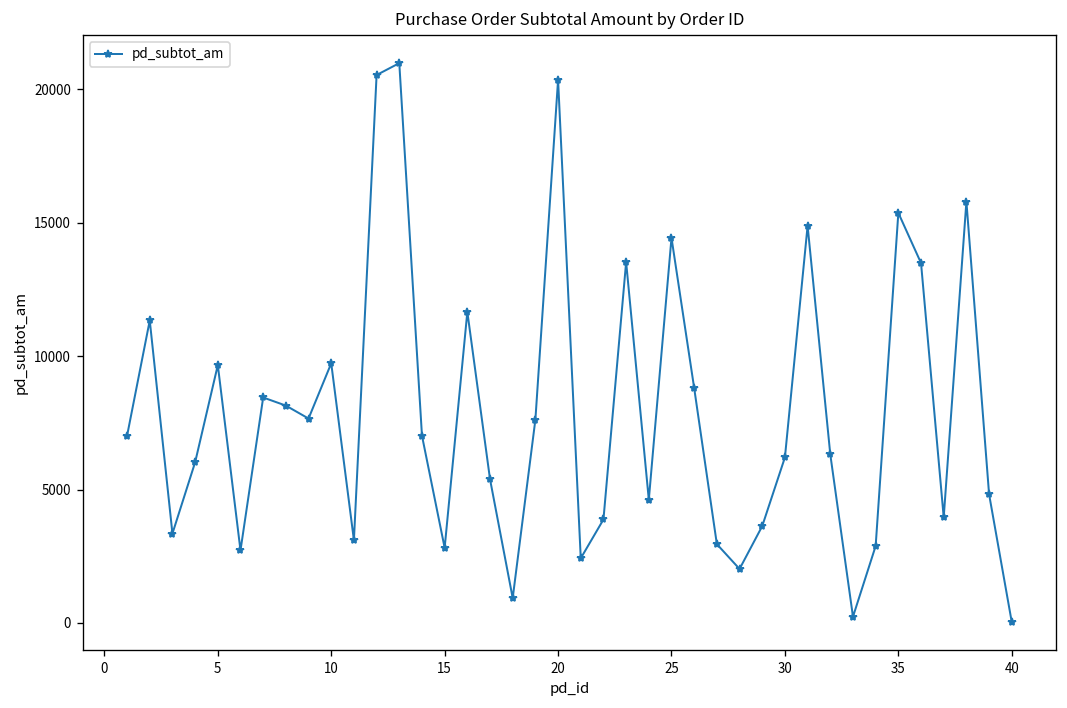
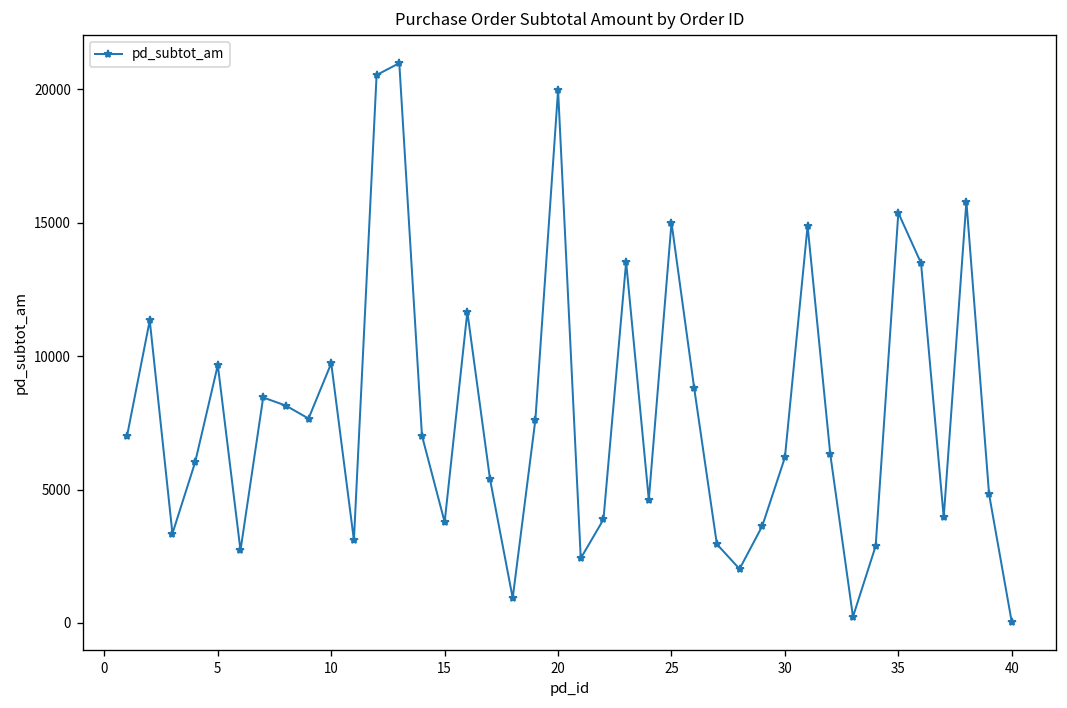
  {
    "5": 9700,
    "10": 9700,
-   "15": 2800,
-   "20": 20400,
-   "25": 14400,
+   "15": 3800,
+   "20": 20000,
+   "25": 15000,
    "30": 6200,
    "35": 15400,
    "40": 0
  }
